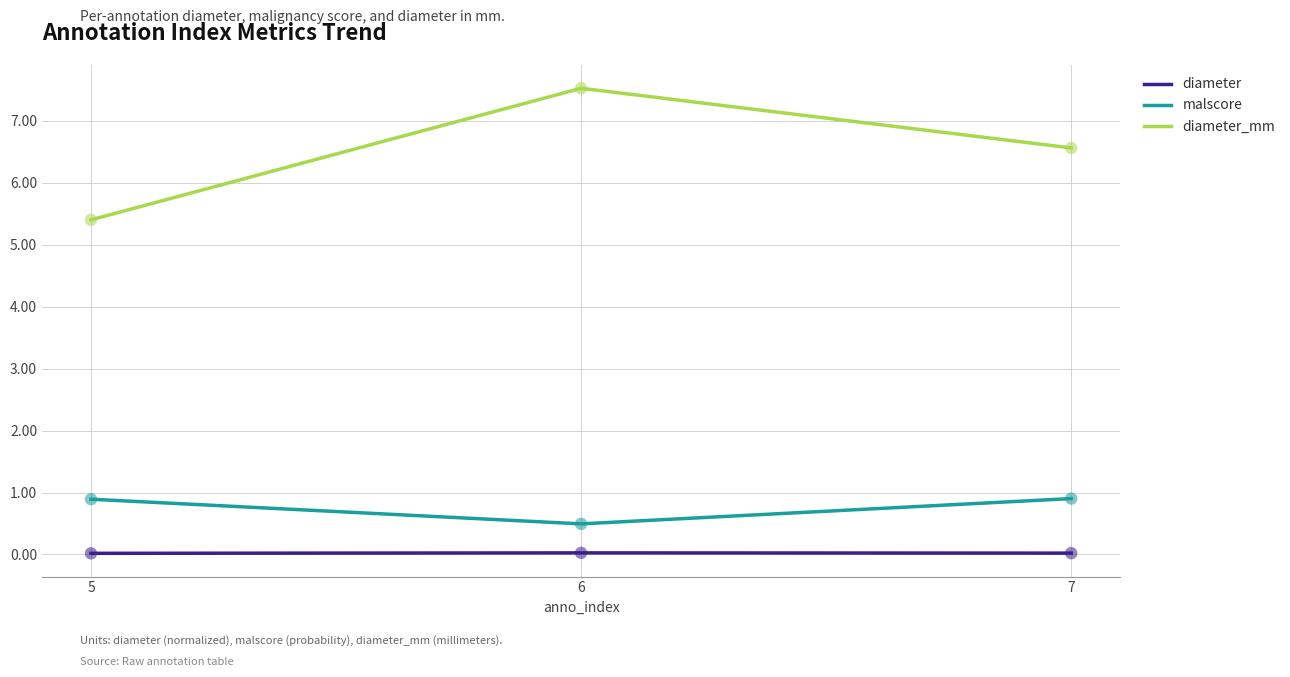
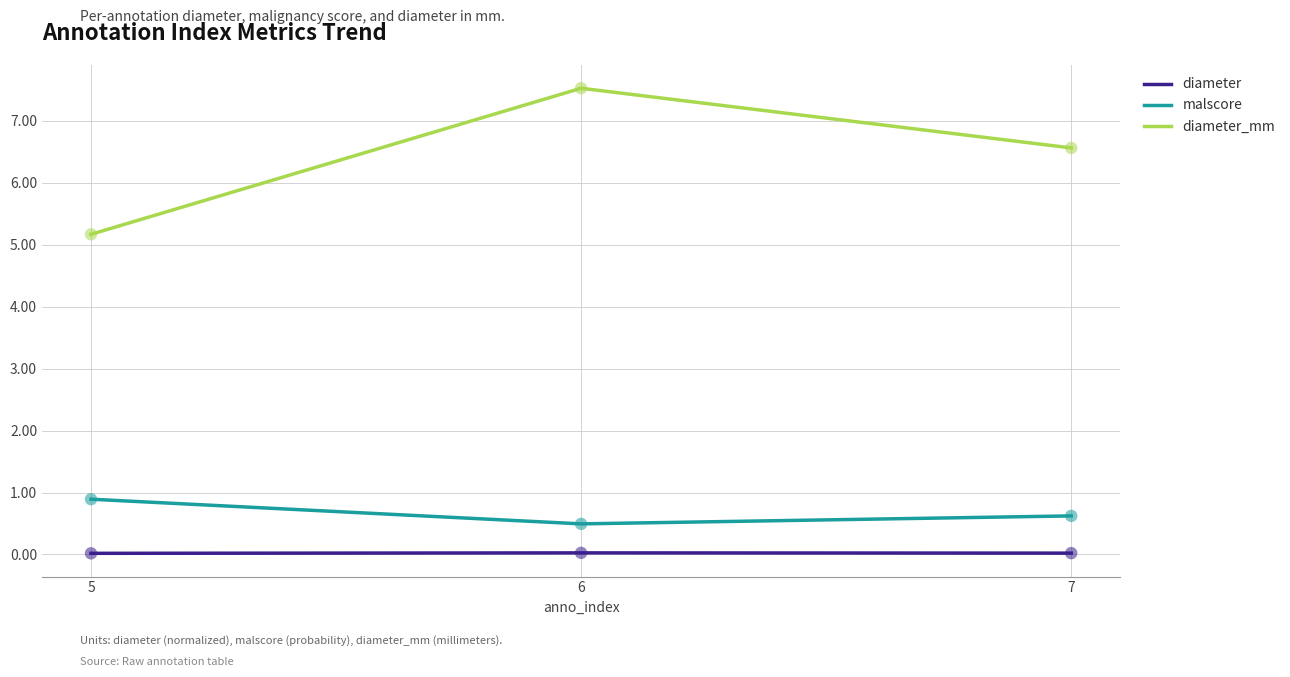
  {
    "diameter": {
      "5": 0.0,
      "6": 0.0,
      "7": 0.0
    },
    "malscore": {
      "5": 0.9,
      "6": 0.5,
-     "7": 0.9
+     "7": 0.6
    },
    "diameter_mm": {
-     "5": 5.4,
+     "5": 5.2,
      "6": 7.5,
      "7": 6.6
    }
  }
